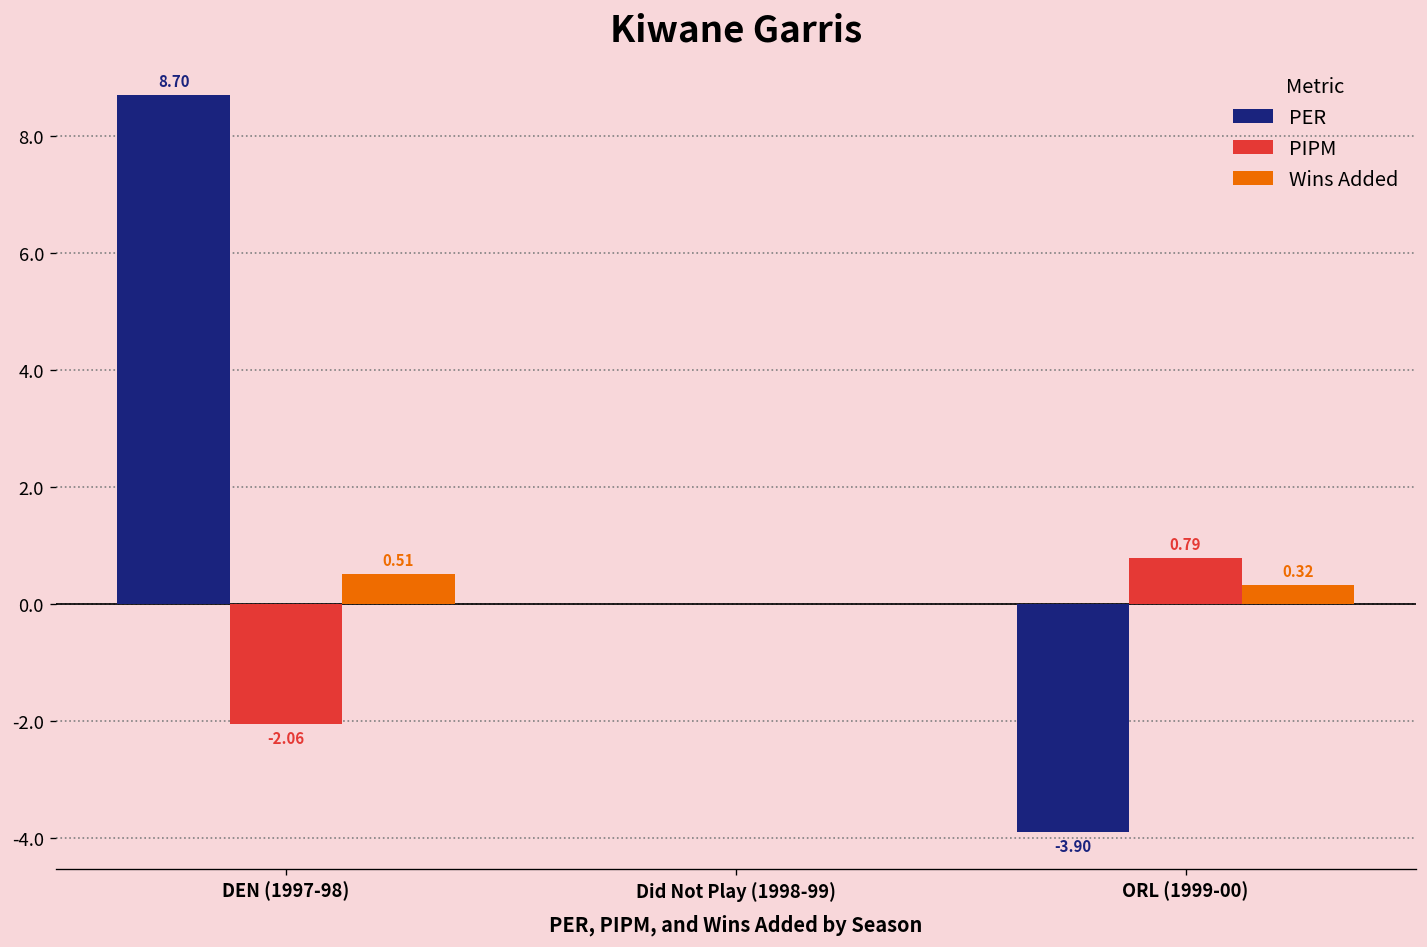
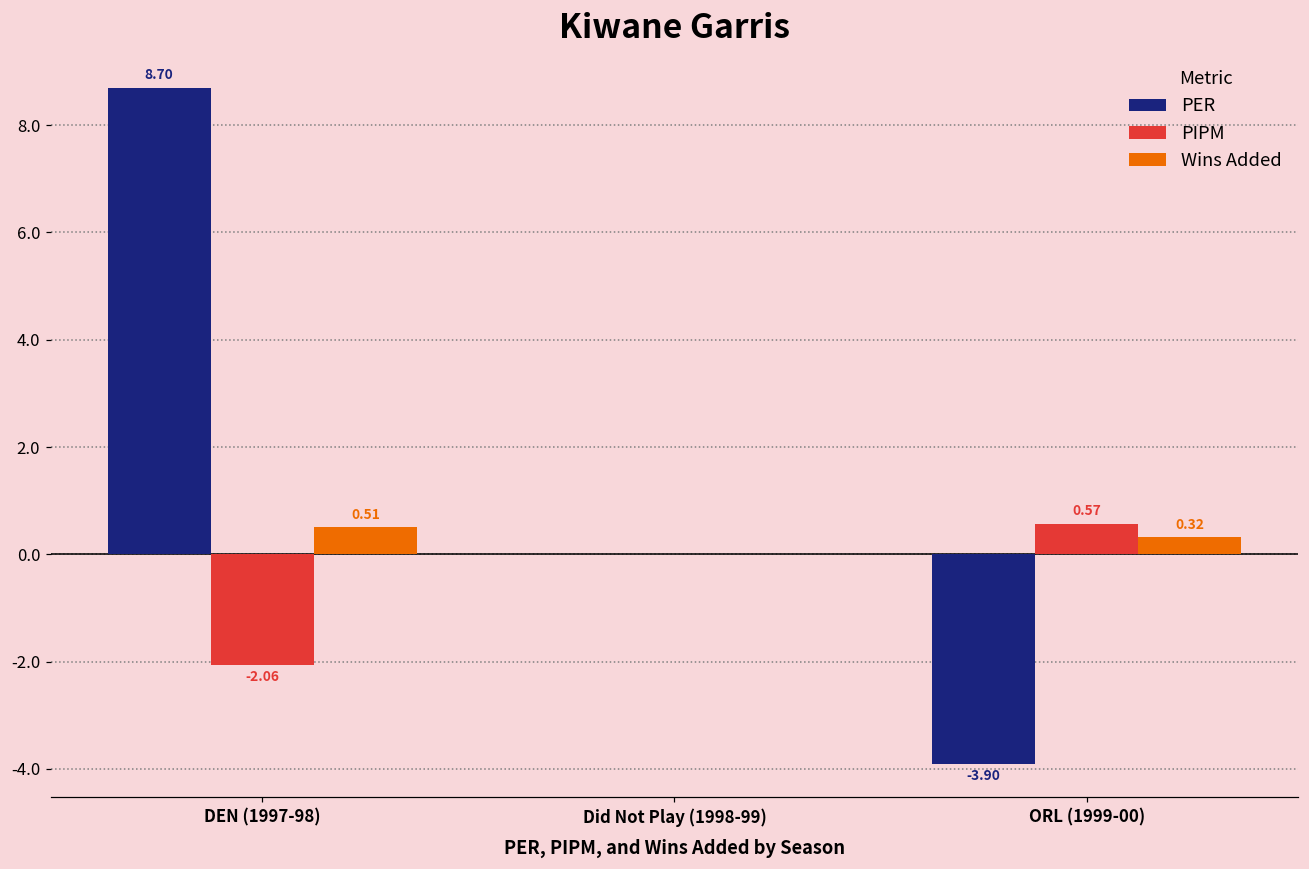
  {
    "PER": {
      "DEN (1997-98)": 8.70,
      "ORL (1999-00)": -3.90
    },
    "PIPM": {
      "DEN (1997-98)": -2.06,
-     "ORL (1999-00)": 0.79
+     "ORL (1999-00)": 0.57
    },
    "Wins Added": {
      "DEN (1997-98)": 0.51,
      "ORL (1999-00)": 0.32
    }
  }
